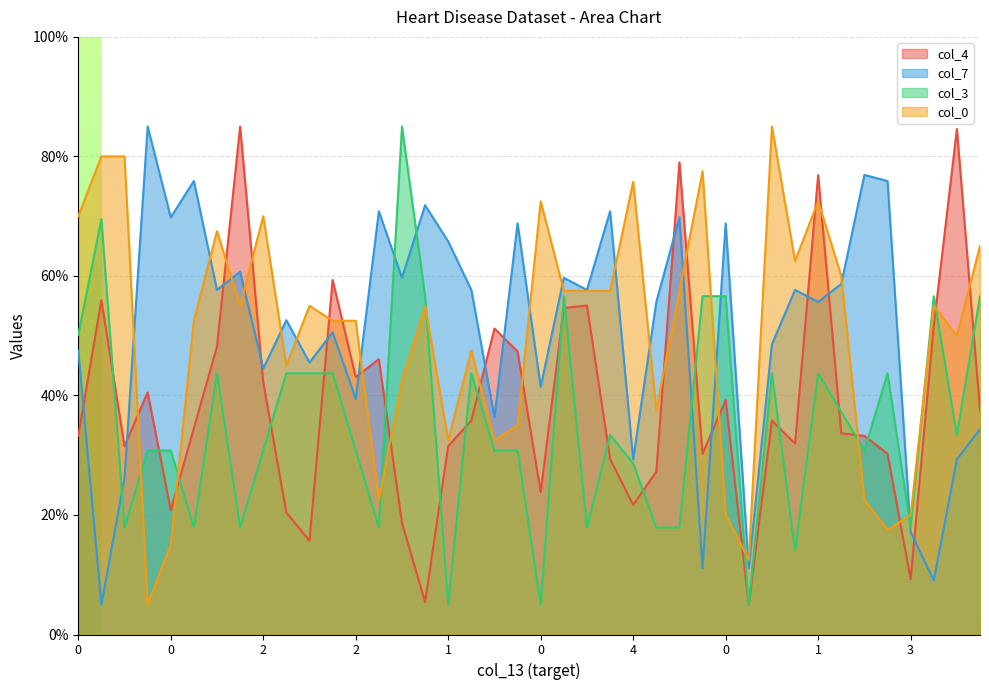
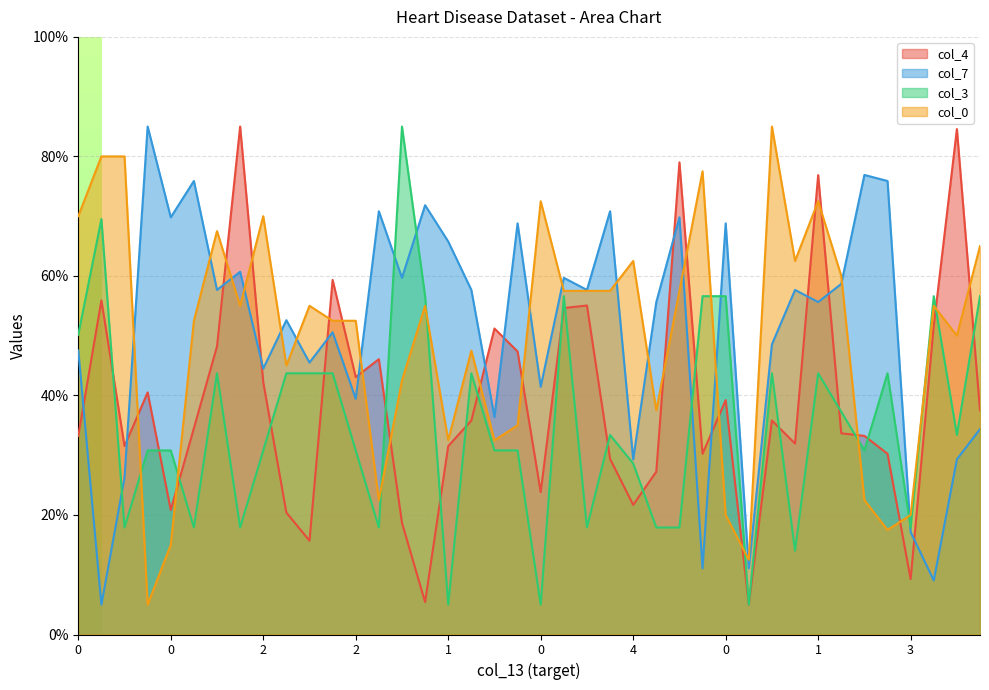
  {
    "col_4": {
      "4": "22%"
    },
    "col_7": {
      "4": "29%"
    },
    "col_3": {
      "4": "29%"
    },
    "col_0": {
-     "4": "76%"
+     "4": "63%"
    }
  }
